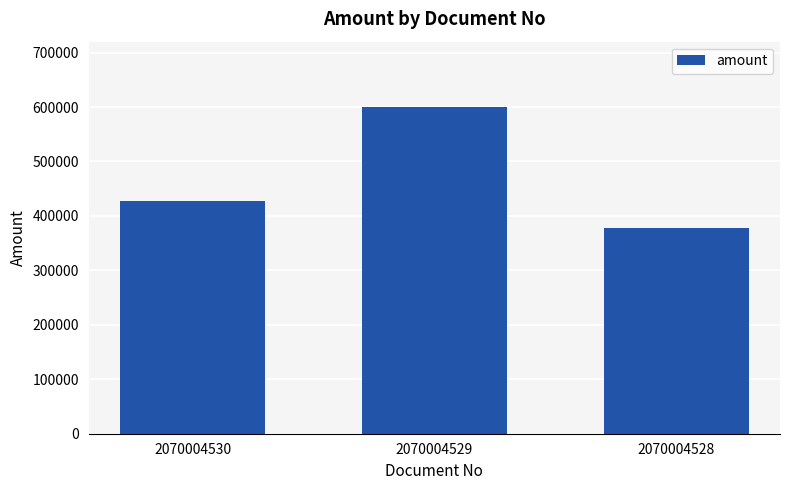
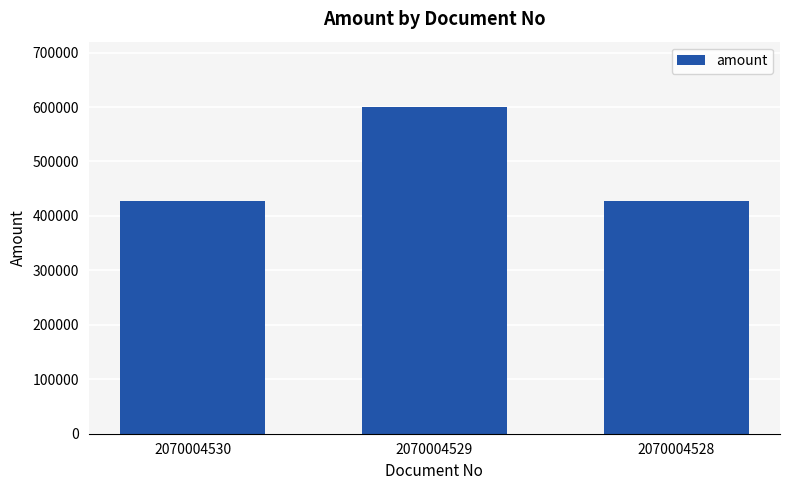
  {
    "2070004530": 430000,
    "2070004529": 600000,
-   "2070004528": 380000
+   "2070004528": 430000
  }
